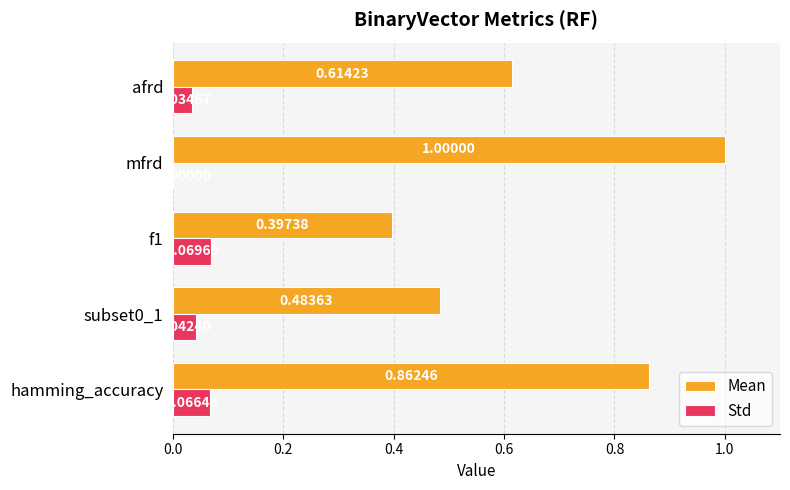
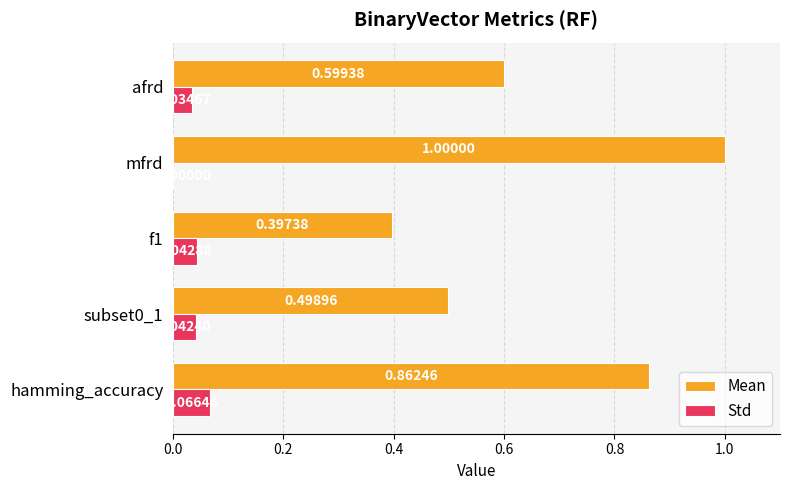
  {
    "Mean": {
-     "afrd": 0.61423,
+     "afrd": 0.59938,
      "mfrd": 1.00000,
      "f1": 0.39738,
-     "subset0_1": 0.48363,
+     "subset0_1": 0.49896,
      "hamming_accuracy": 0.86246
    },
    "Std": {
      "afrd": 0.03,
      "mfrd": 0.00,
-     "f1": 0.07,
+     "f1": 0.04,
      "subset0_1": 0.04
    }
  }
